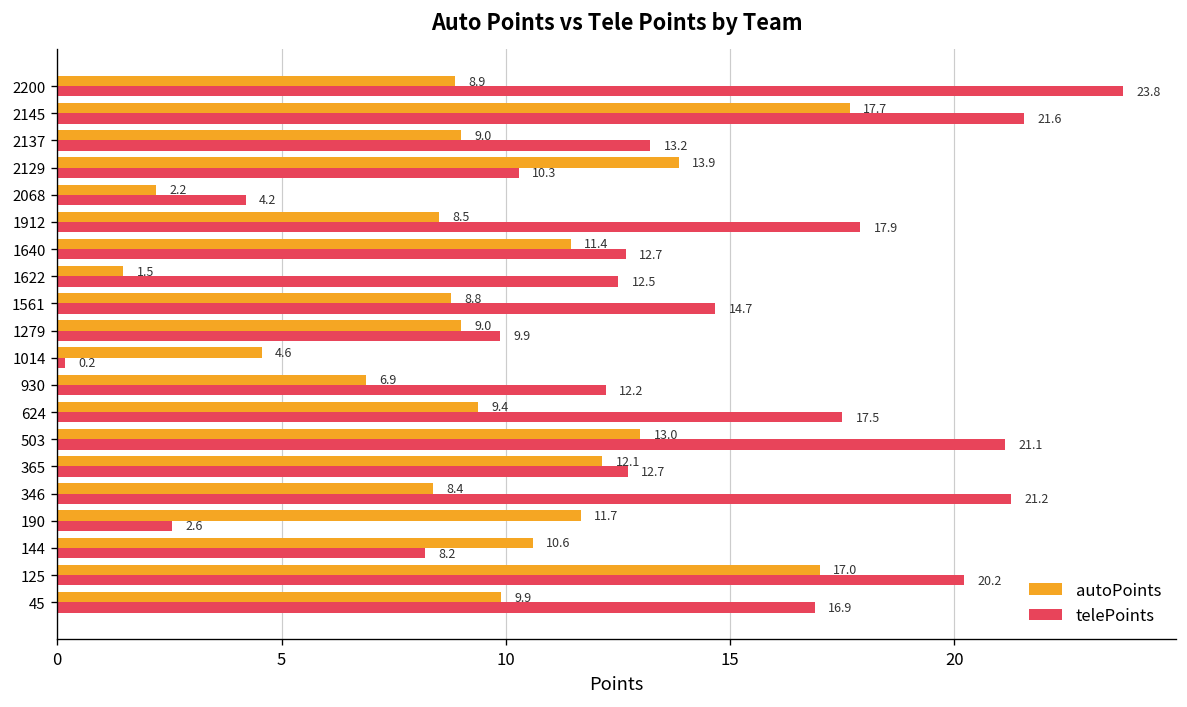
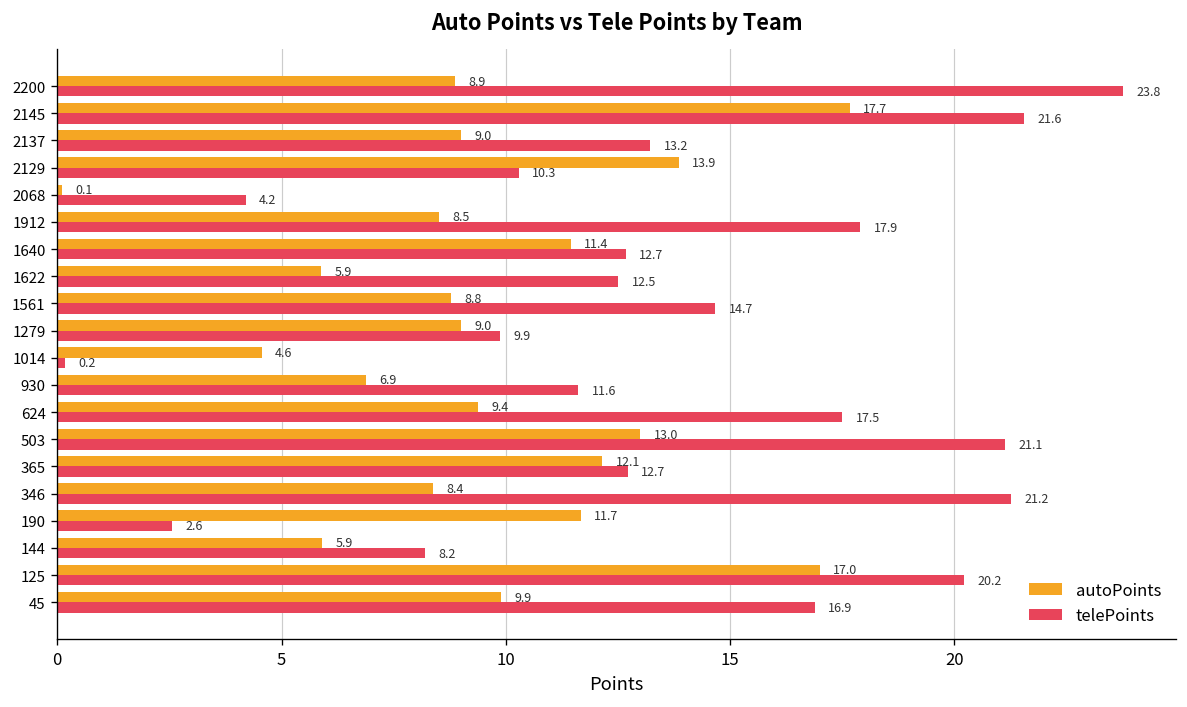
  {
    "autoPoints": {
      "2200": 8.9,
      "2145": 17.7,
      "2137": 9.0,
      "2129": 13.9,
-     "2068": 2.2,
+     "2068": 0.1,
      "1912": 8.5,
      "1640": 11.4,
-     "1622": 1.5,
+     "1622": 5.9,
      "1561": 8.8,
      "1279": 9.0,
      "1014": 4.6,
      "930": 6.9,
      "624": 9.4,
      "503": 13.0,
      "365": 12.1,
      "346": 8.4,
      "190": 11.7,
-     "144": 10.6,
+     "144": 5.9,
      "125": 17.0,
      "45": 9.9
    },
    "telePoints": {
      "2200": 23.8,
      "2145": 21.6,
      "2137": 13.2,
      "2129": 10.3,
      "2068": 4.2,
      "1912": 17.9,
      "1640": 12.7,
      "1622": 12.5,
      "1561": 14.7,
      "1279": 9.9,
      "1014": 0.2,
-     "930": 12.2,
+     "930": 11.6,
      "624": 17.5,
      "503": 21.1,
      "365": 12.7,
      "346": 21.2,
      "190": 2.6,
      "144": 8.2,
      "125": 20.2,
      "45": 16.9
    }
  }
